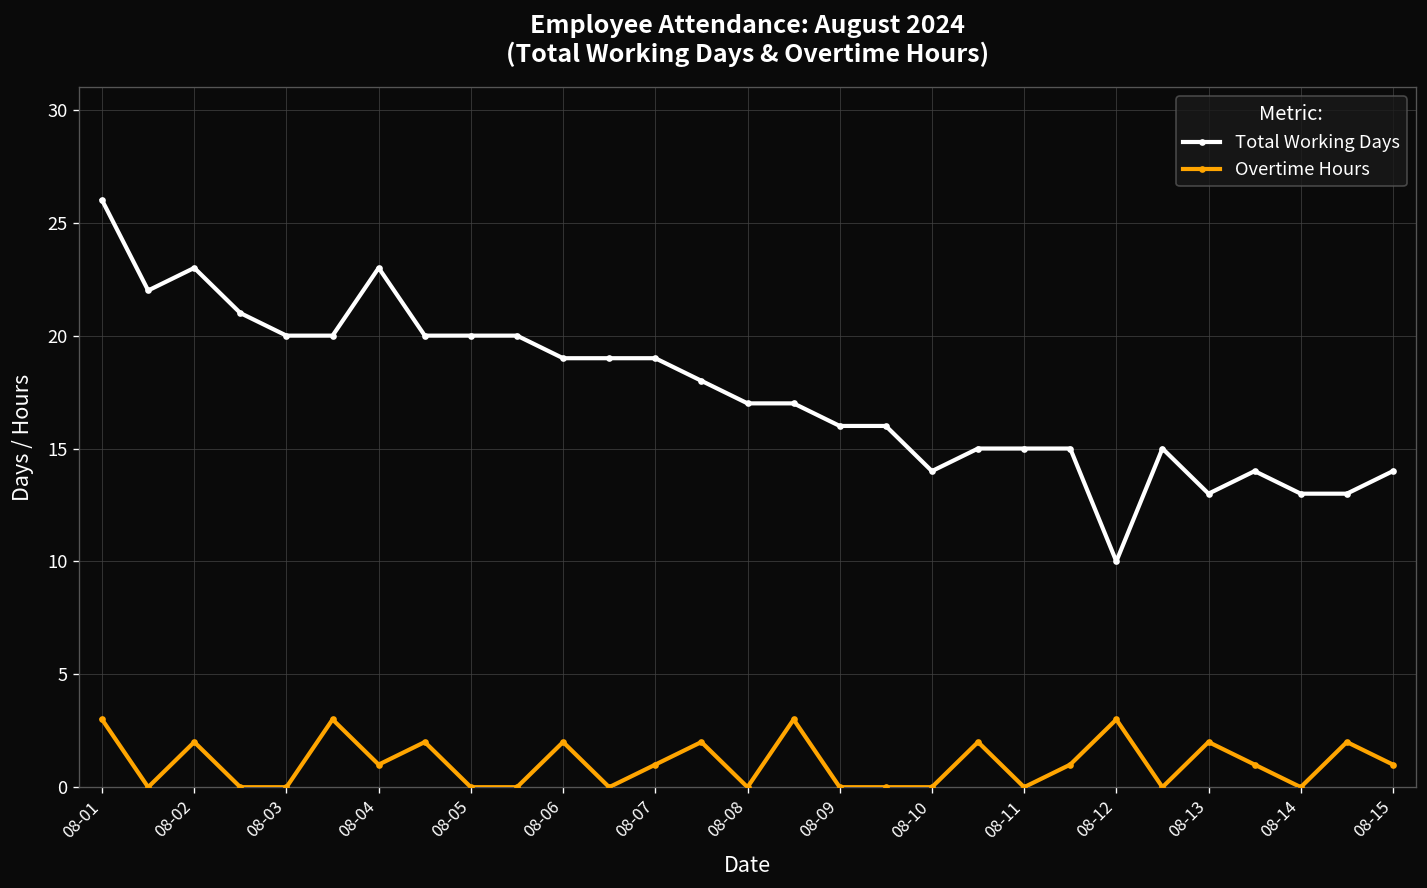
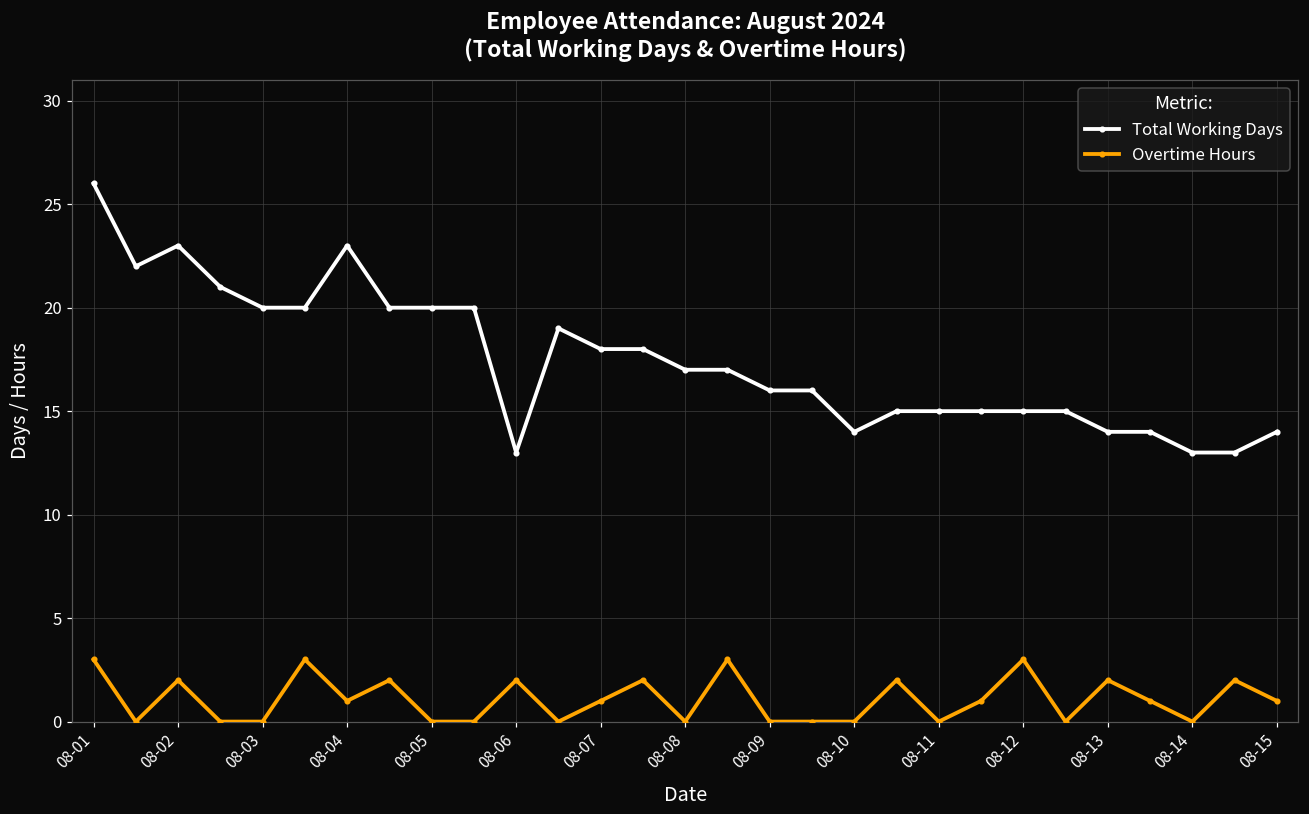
  {
    "Total Working Days": {
      "08-01": 26,
      "08-02": 23,
      "08-03": 20,
      "08-04": 23,
      "08-05": 20,
-     "08-06": 19,
-     "08-07": 19,
+     "08-06": 13,
+     "08-07": 18,
      "08-08": 17,
      "08-09": 16,
      "08-10": 14,
      "08-11": 15,
-     "08-12": 10,
-     "08-13": 13,
+     "08-12": 15,
+     "08-13": 14,
      "08-14": 13,
      "08-15": 14
    },
    "Overtime Hours": {
      "08-01": 3,
      "08-02": 2,
      "08-03": 0,
      "08-04": 1,
      "08-05": 0,
      "08-06": 2,
      "08-07": 1,
      "08-08": 0,
      "08-09": 0,
      "08-10": 0,
      "08-11": 0,
      "08-12": 3,
      "08-13": 2,
      "08-14": 0,
      "08-15": 1
    }
  }
